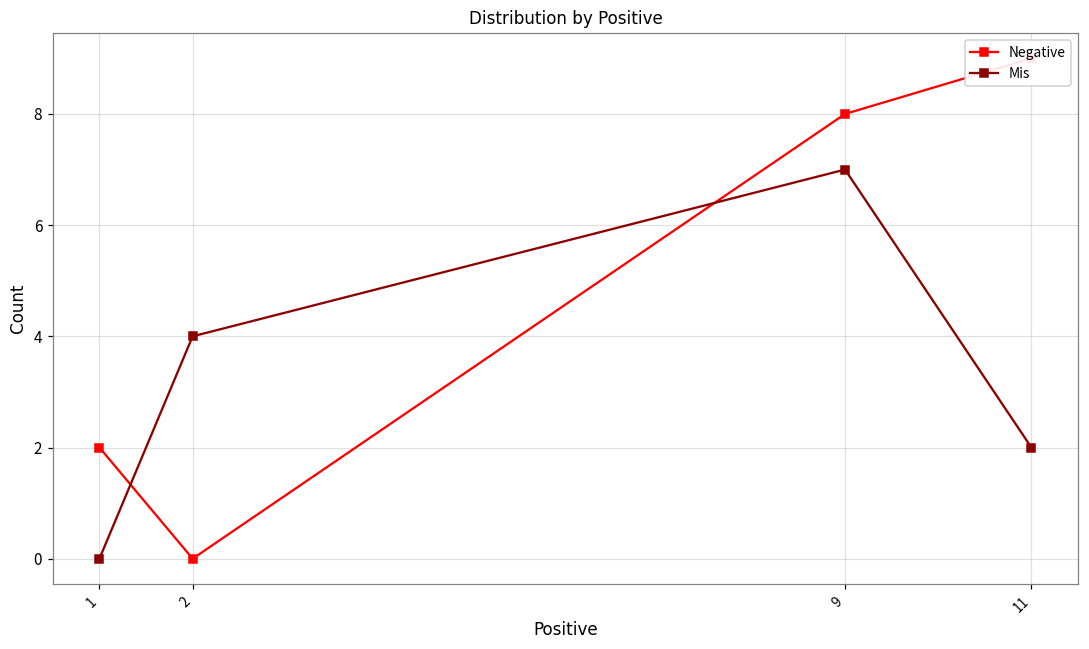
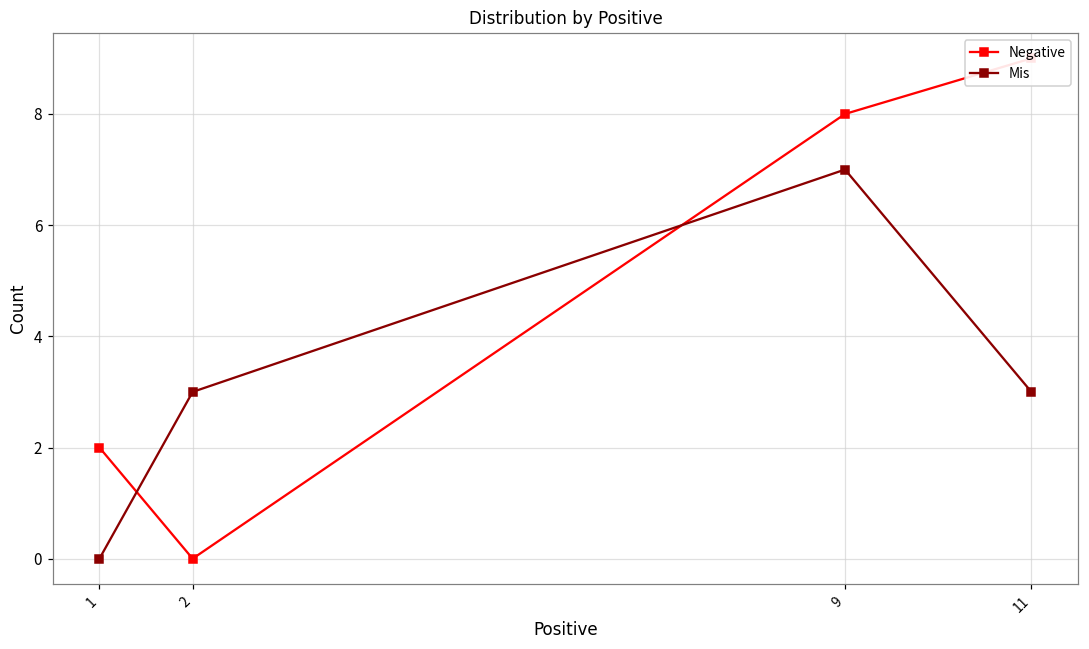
  {
    "Negative": {
      "1": 2,
      "2": 0,
      "9": 8
    },
    "Mis": {
      "1": 0,
-     "2": 4,
+     "2": 3,
      "9": 7,
-     "11": 2
+     "11": 3
    }
  }
